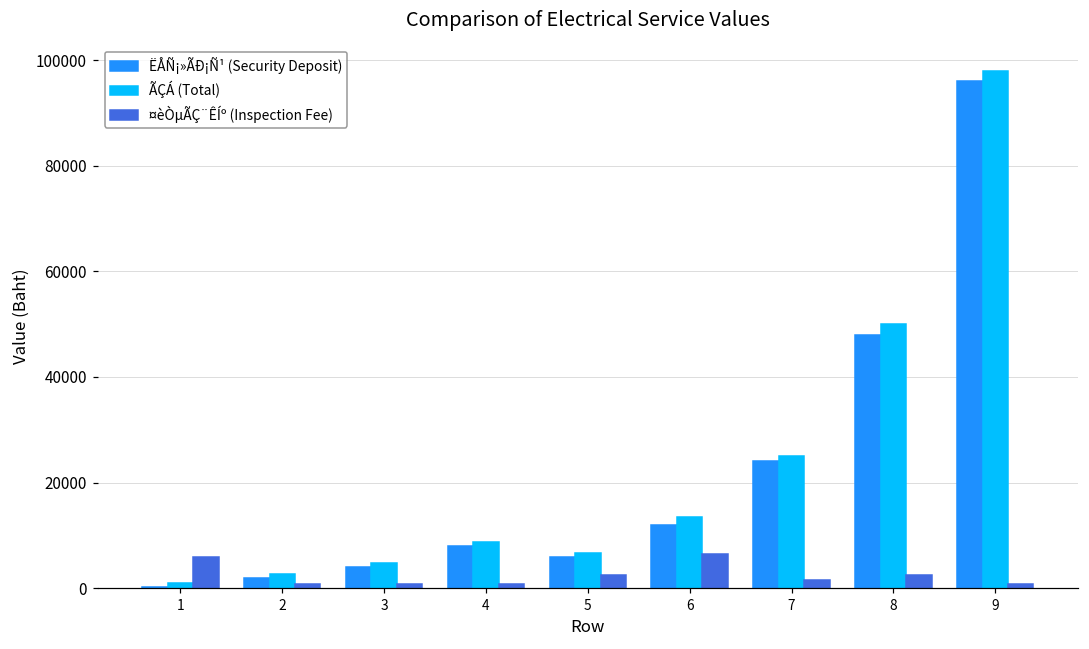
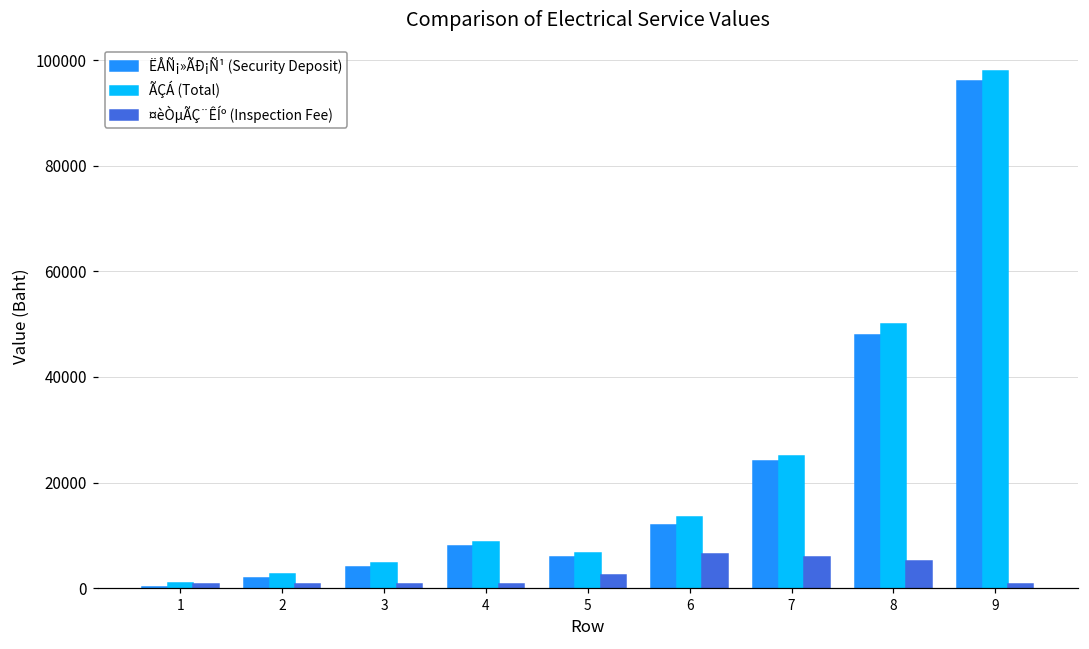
  {
    "¤èÒµÃÇ¨ÊÍº (Inspection Fee)": {
-     "1": 6000,
+     "1": 1000,
      "2": 1000,
      "3": 1000,
      "4": 1000,
      "5": 3000,
      "6": 6000,
-     "7": 2000,
-     "8": 3000,
+     "7": 6000,
+     "8": 5000,
      "9": 1000
    }
  }
